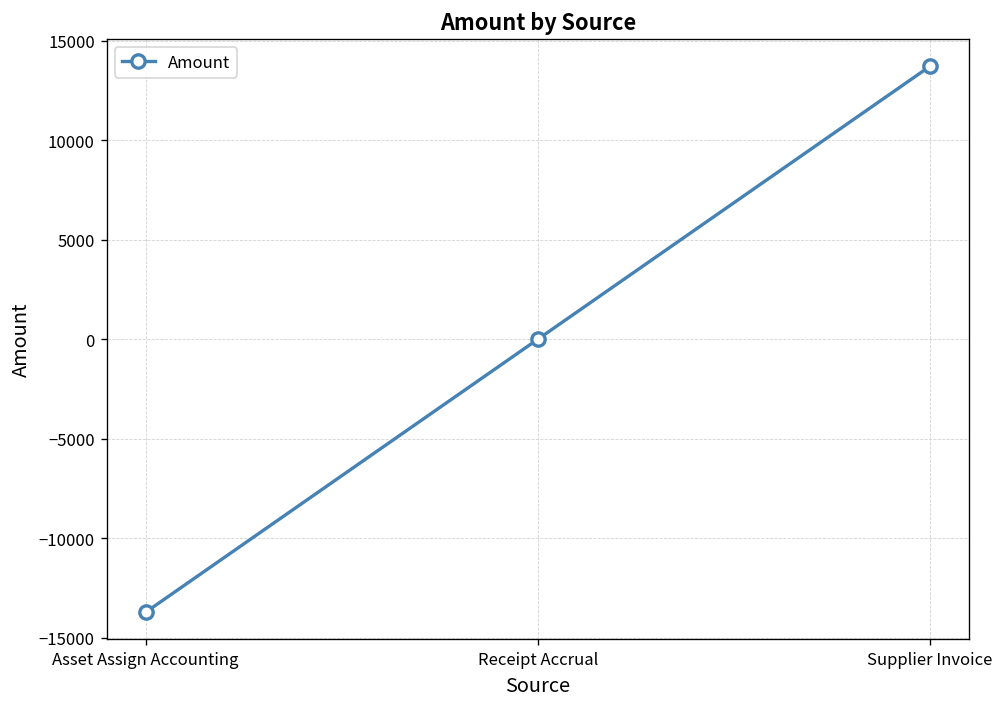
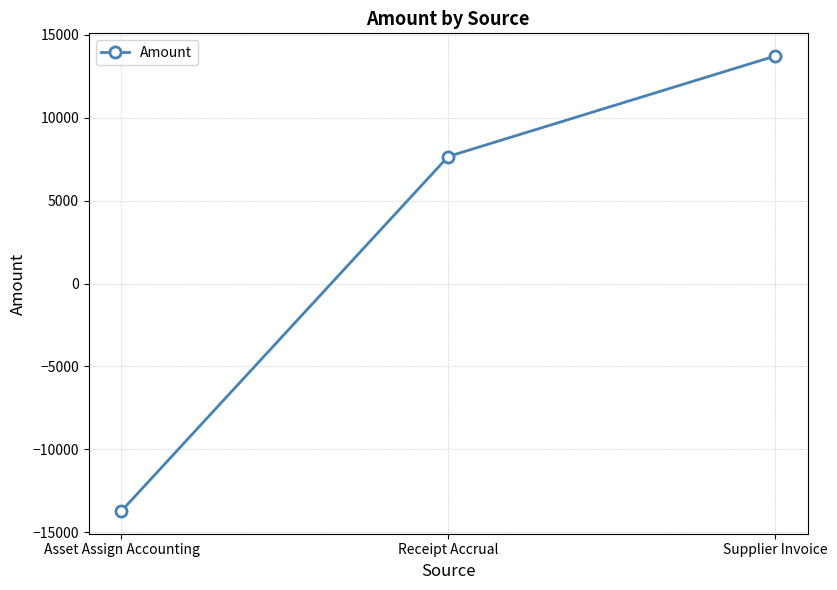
  {
    "Asset Assign Accounting": -13700,
-   "Receipt Accrual": 0,
+   "Receipt Accrual": 7700,
    "Supplier Invoice": 13700
  }
